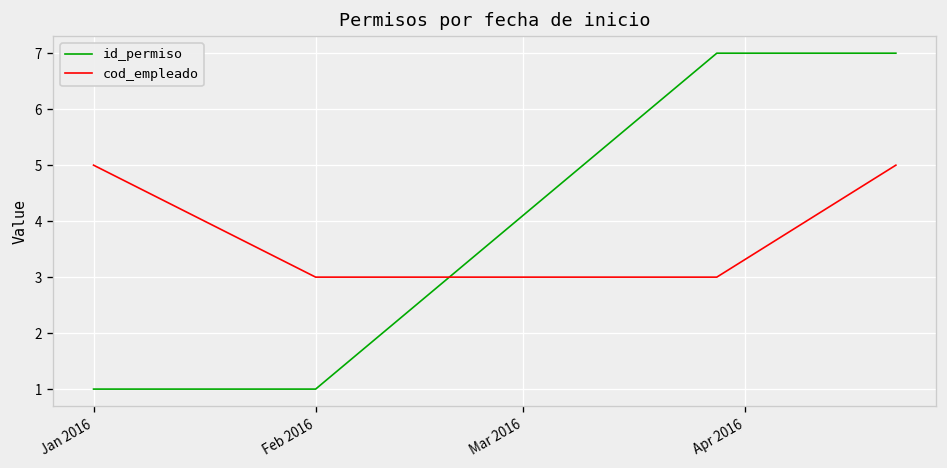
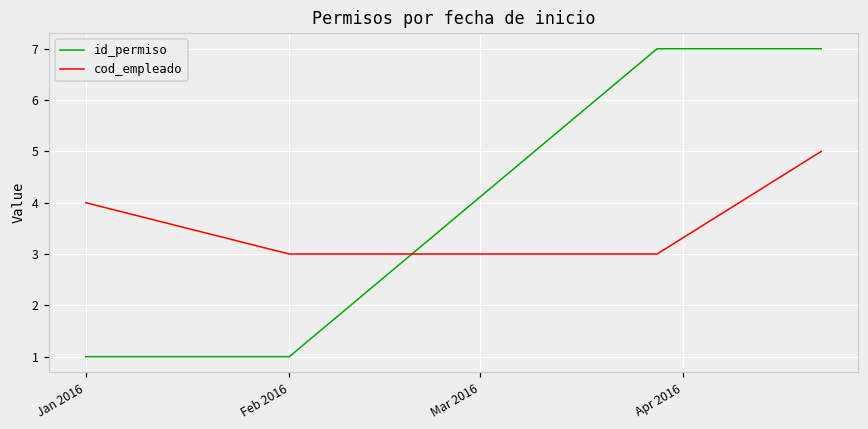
  {
    "id_permiso": {
      "Jan 2016": 1,
      "Feb 2016": 1
    },
    "cod_empleado": {
-     "Jan 2016": 5,
+     "Jan 2016": 4,
      "Feb 2016": 3
    }
  }
